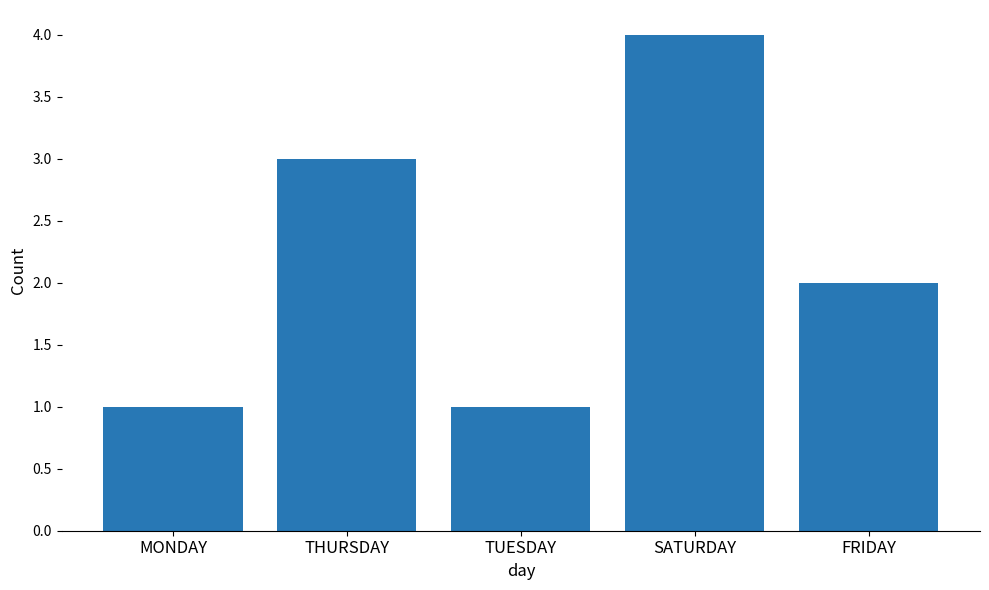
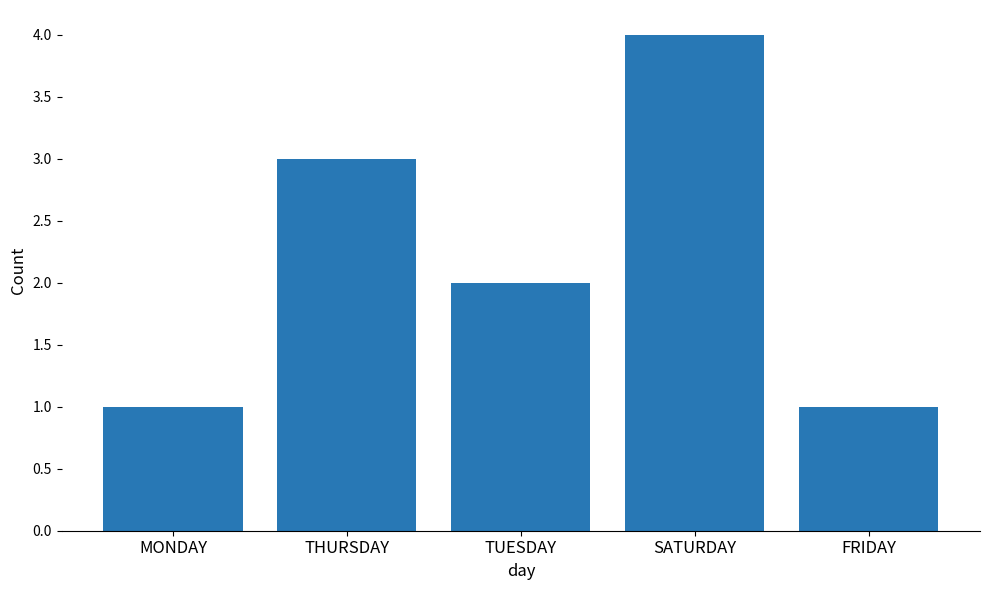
  {
    "MONDAY": 1,
    "THURSDAY": 3,
-   "TUESDAY": 1,
+   "TUESDAY": 2,
    "SATURDAY": 4,
-   "FRIDAY": 2
+   "FRIDAY": 1
  }
